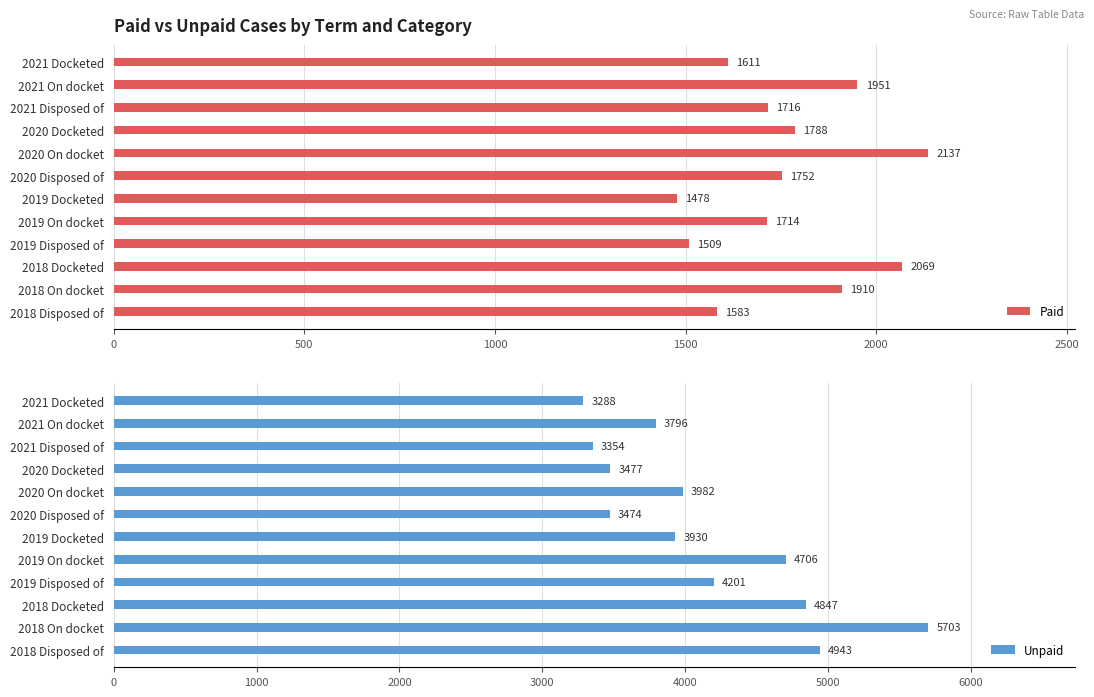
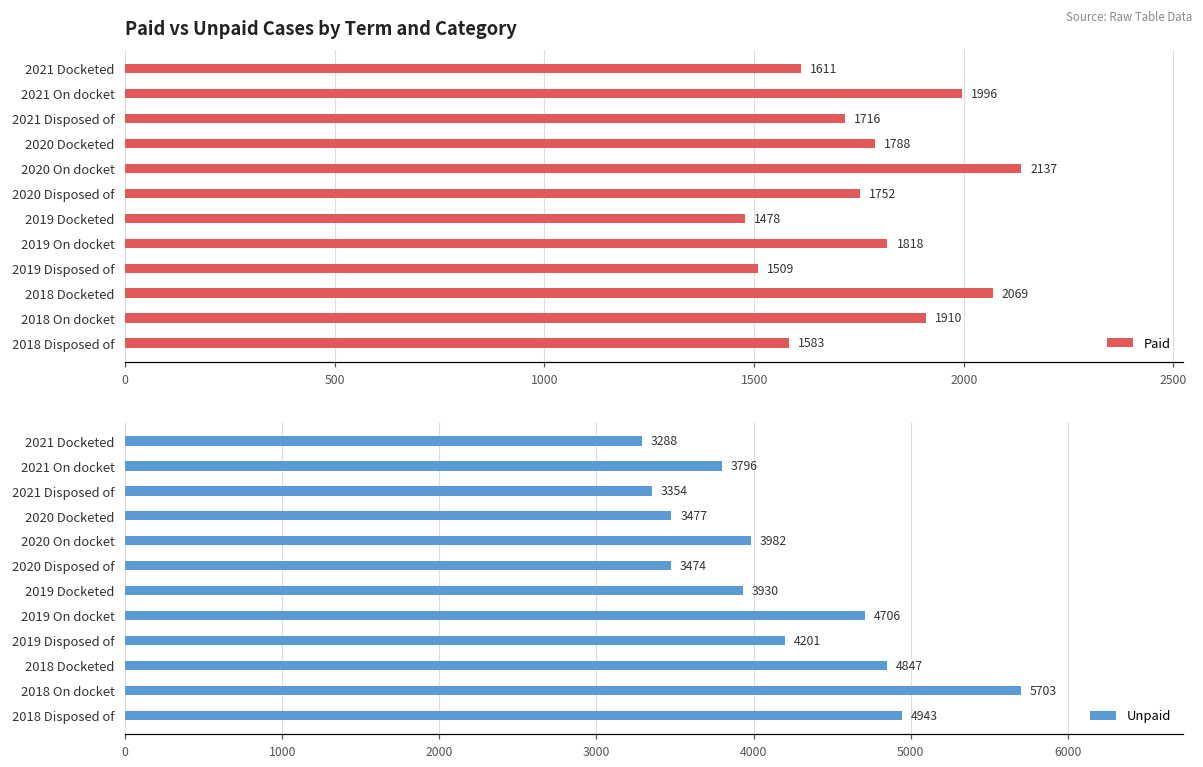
  {
    "Paid vs Unpaid Cases by Term and Category": {
      "2021 Docketed": 1611,
-     "2021 On docket": 1951,
+     "2021 On docket": 1996,
      "2021 Disposed of": 1716,
      "2020 Docketed": 1788,
      "2020 On docket": 2137,
      "2020 Disposed of": 1752,
      "2019 Docketed": 1478,
-     "2019 On docket": 1714,
+     "2019 On docket": 1818,
      "2019 Disposed of": 1509,
      "2018 Docketed": 2069,
      "2018 On docket": 1910,
      "2018 Disposed of": 1583
    }
  }
